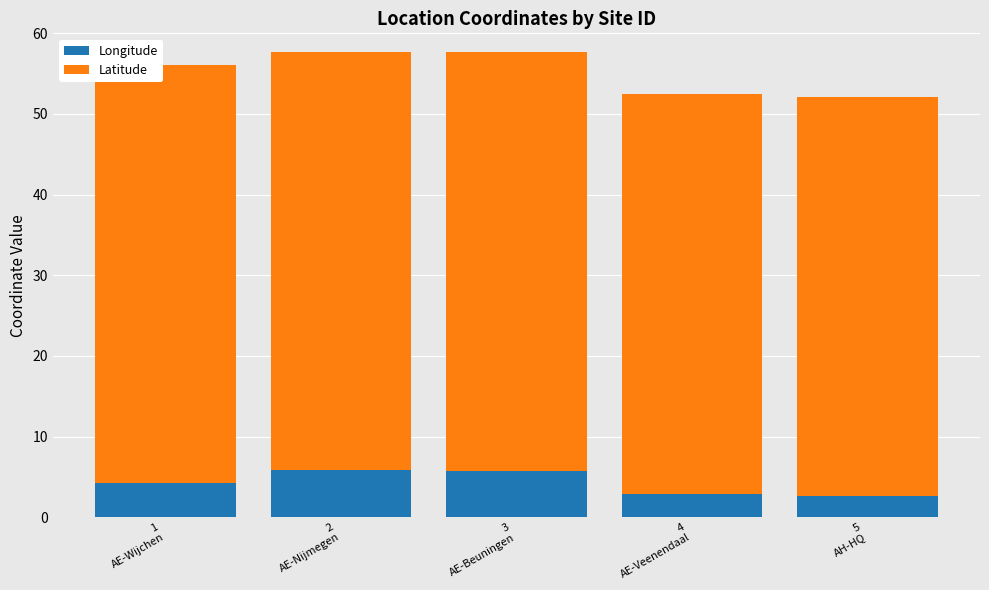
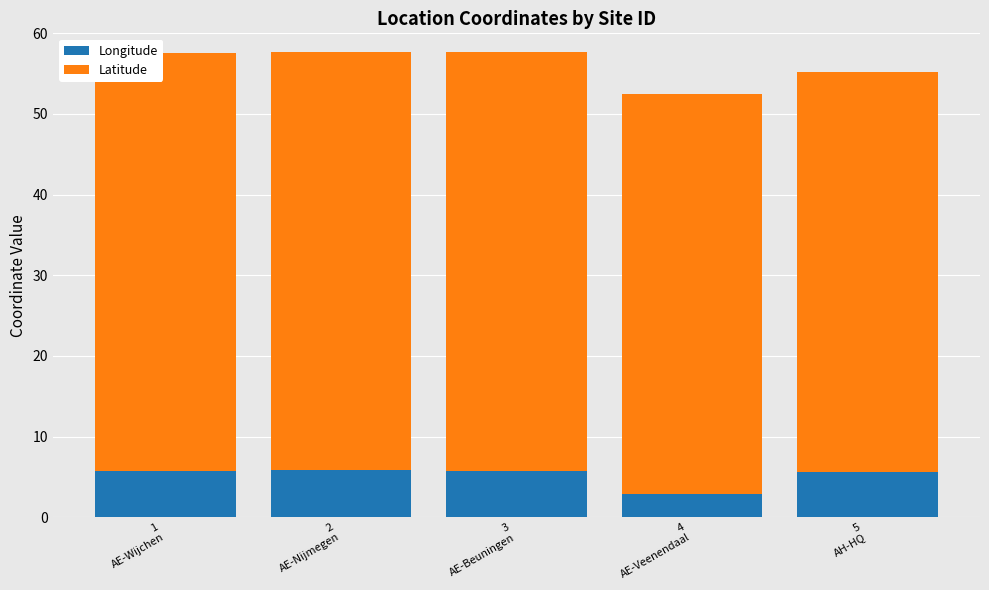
  {
    "Longitude": {
-     "1 AE-Wijchen": 4,
+     "1 AE-Wijchen": 6,
      "2 AE-Nijmegen": 6,
      "3 AE-Beuningen": 6,
      "4 AE-Veenendaal": 3,
-     "5 AH-HQ": 3
+     "5 AH-HQ": 6
    },
    "Latitude": {
      "1 AE-Wijchen": 52,
      "2 AE-Nijmegen": 52,
      "3 AE-Beuningen": 52,
      "4 AE-Veenendaal": 50,
      "5 AH-HQ": 50
    }
  }
